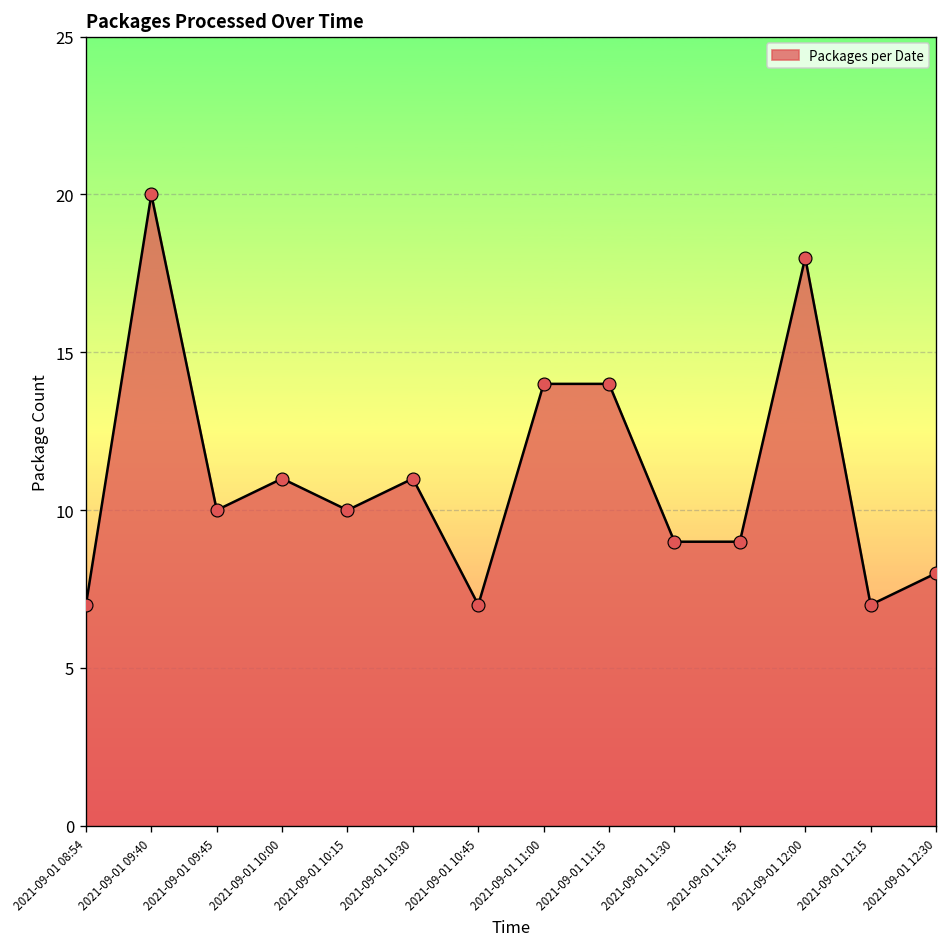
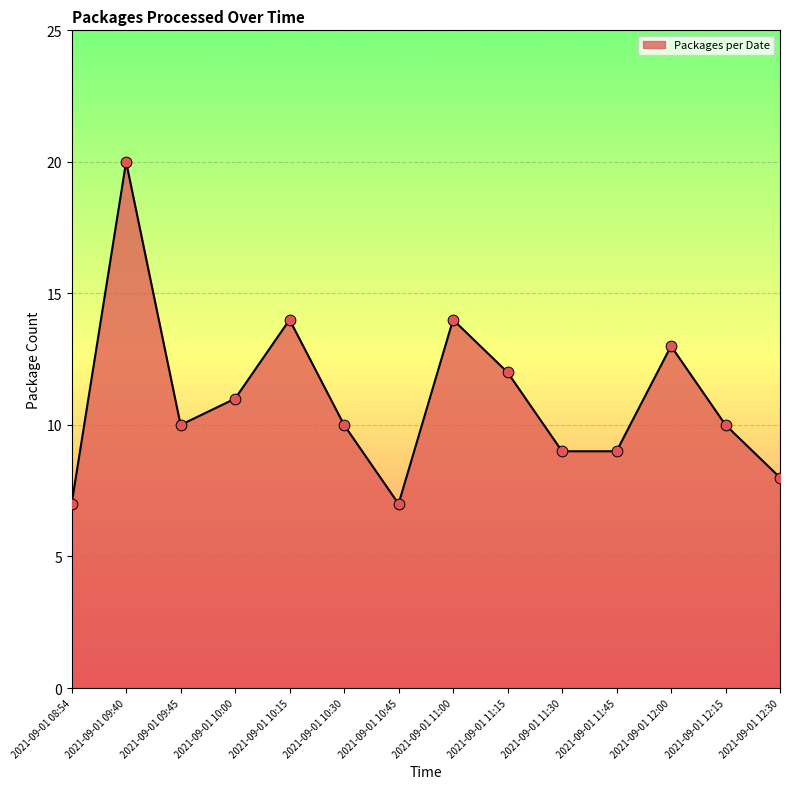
  {
    "2021-09-01 08:54": 7,
    "2021-09-01 09:40": 20,
    "2021-09-01 09:45": 10,
    "2021-09-01 10:00": 11,
-   "2021-09-01 10:15": 10,
-   "2021-09-01 10:30": 11,
+   "2021-09-01 10:15": 14,
+   "2021-09-01 10:30": 10,
    "2021-09-01 10:45": 7,
    "2021-09-01 11:00": 14,
-   "2021-09-01 11:15": 14,
+   "2021-09-01 11:15": 12,
    "2021-09-01 11:30": 9,
    "2021-09-01 11:45": 9,
-   "2021-09-01 12:00": 18,
-   "2021-09-01 12:15": 7,
+   "2021-09-01 12:00": 13,
+   "2021-09-01 12:15": 10,
    "2021-09-01 12:30": 8
  }
